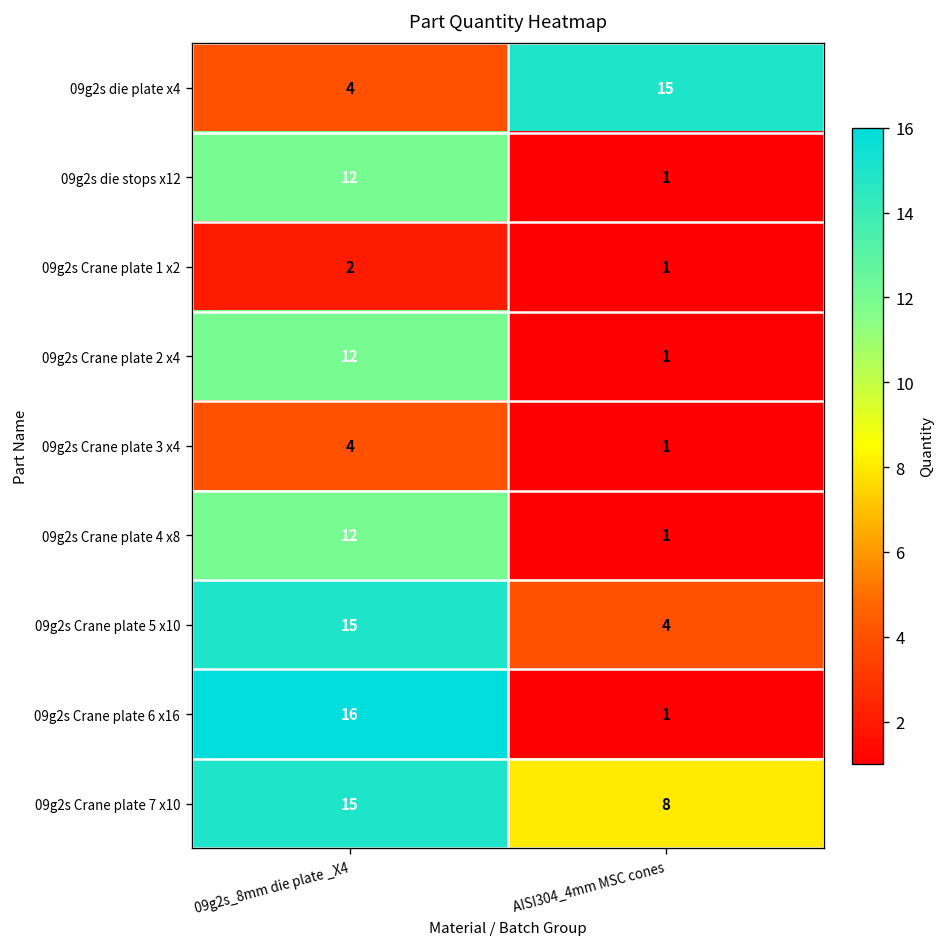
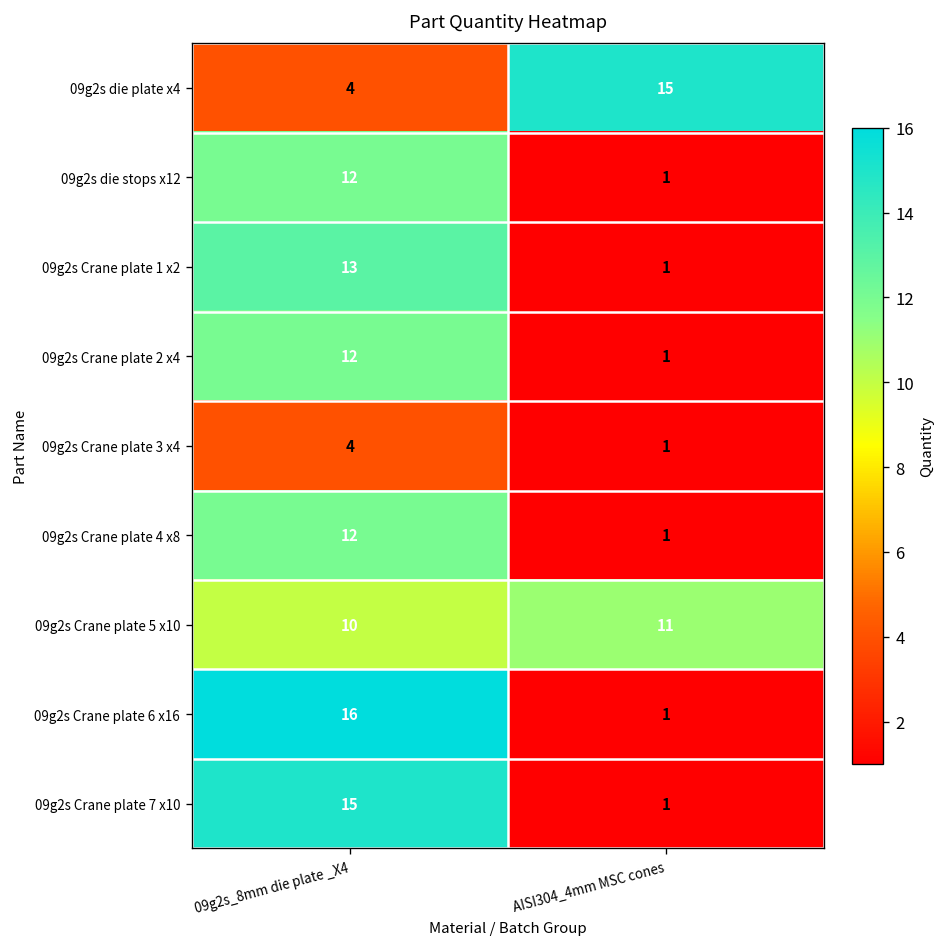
  {
    "09g2s die plate x4": {
      "09g2s_8mm die plate _X4": 4,
      "AISI304_4mm MSC cones": 15
    },
    "09g2s die stops x12": {
      "09g2s_8mm die plate _X4": 12,
      "AISI304_4mm MSC cones": 1
    },
    "09g2s Crane plate 1 x2": {
-     "09g2s_8mm die plate _X4": 2,
+     "09g2s_8mm die plate _X4": 13,
      "AISI304_4mm MSC cones": 1
    },
    "09g2s Crane plate 2 x4": {
      "09g2s_8mm die plate _X4": 12,
      "AISI304_4mm MSC cones": 1
    },
    "09g2s Crane plate 3 x4": {
      "09g2s_8mm die plate _X4": 4,
      "AISI304_4mm MSC cones": 1
    },
    "09g2s Crane plate 4 x8": {
      "09g2s_8mm die plate _X4": 12,
      "AISI304_4mm MSC cones": 1
    },
    "09g2s Crane plate 5 x10": {
-     "09g2s_8mm die plate _X4": 15,
-     "AISI304_4mm MSC cones": 4
+     "09g2s_8mm die plate _X4": 10,
+     "AISI304_4mm MSC cones": 11
    },
    "09g2s Crane plate 6 x16": {
      "09g2s_8mm die plate _X4": 16,
      "AISI304_4mm MSC cones": 1
    },
    "09g2s Crane plate 7 x10": {
      "09g2s_8mm die plate _X4": 15,
-     "AISI304_4mm MSC cones": 8
+     "AISI304_4mm MSC cones": 1
    }
  }
